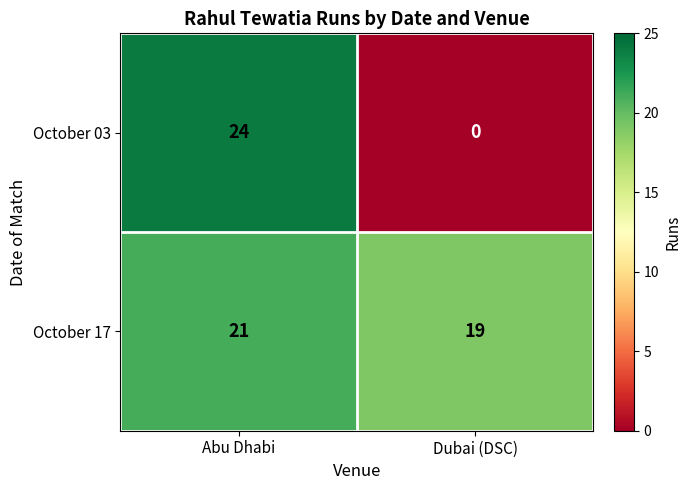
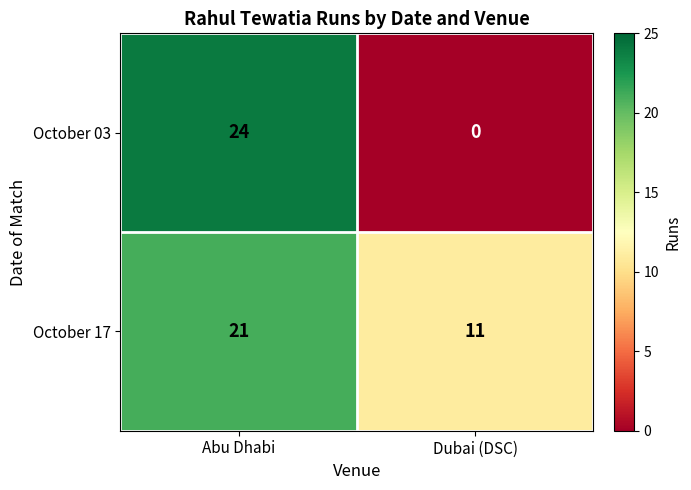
  {
    "October 03": {
      "Abu Dhabi": 24,
      "Dubai (DSC)": 0
    },
    "October 17": {
      "Abu Dhabi": 21,
-     "Dubai (DSC)": 19
+     "Dubai (DSC)": 11
    }
  }
